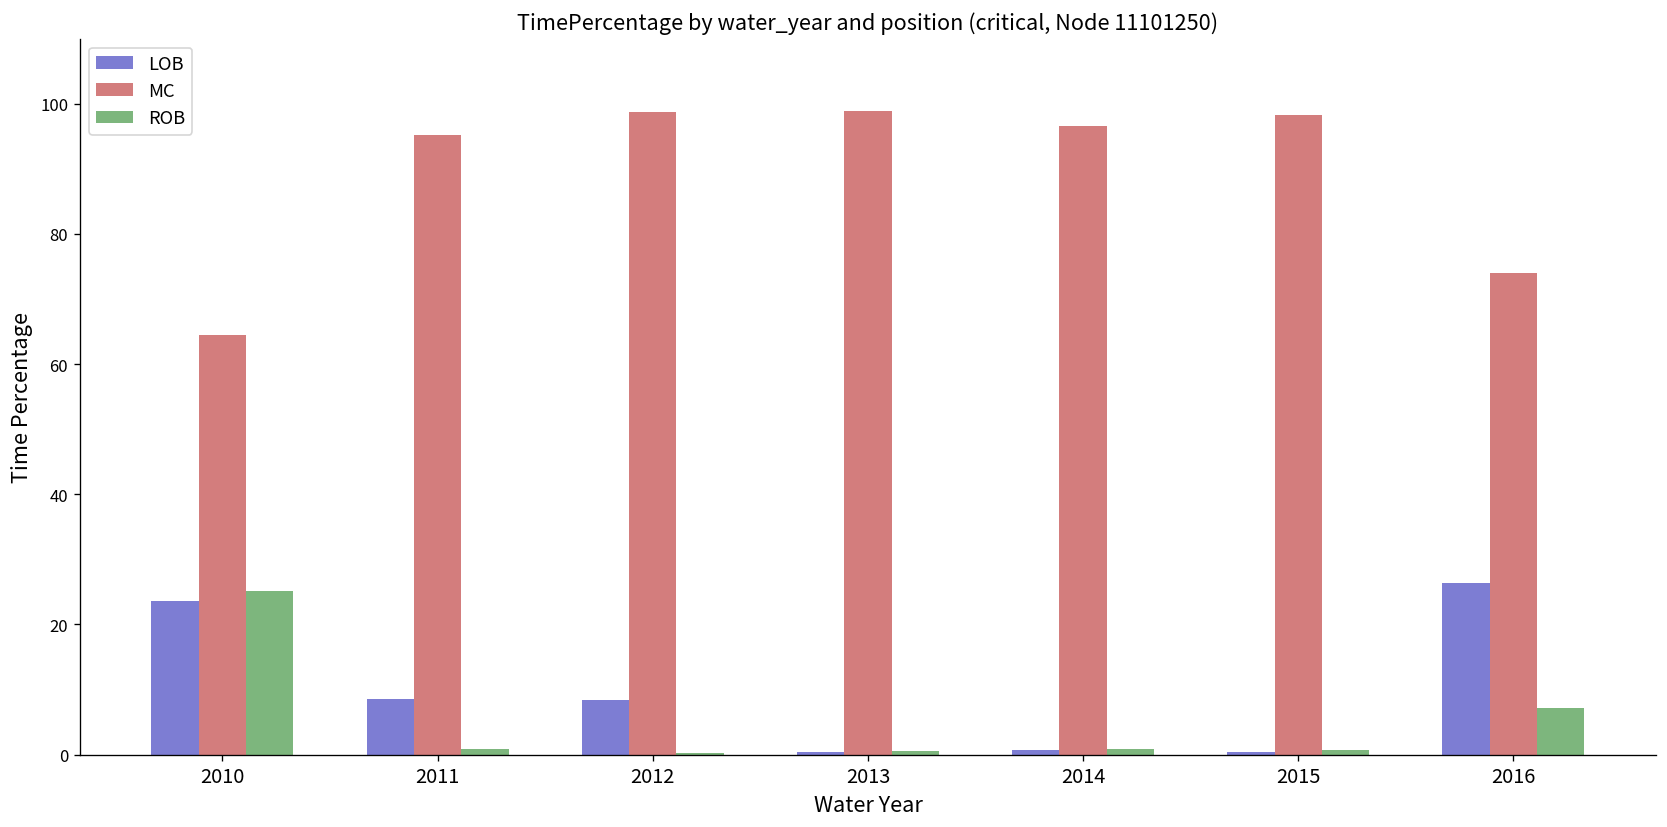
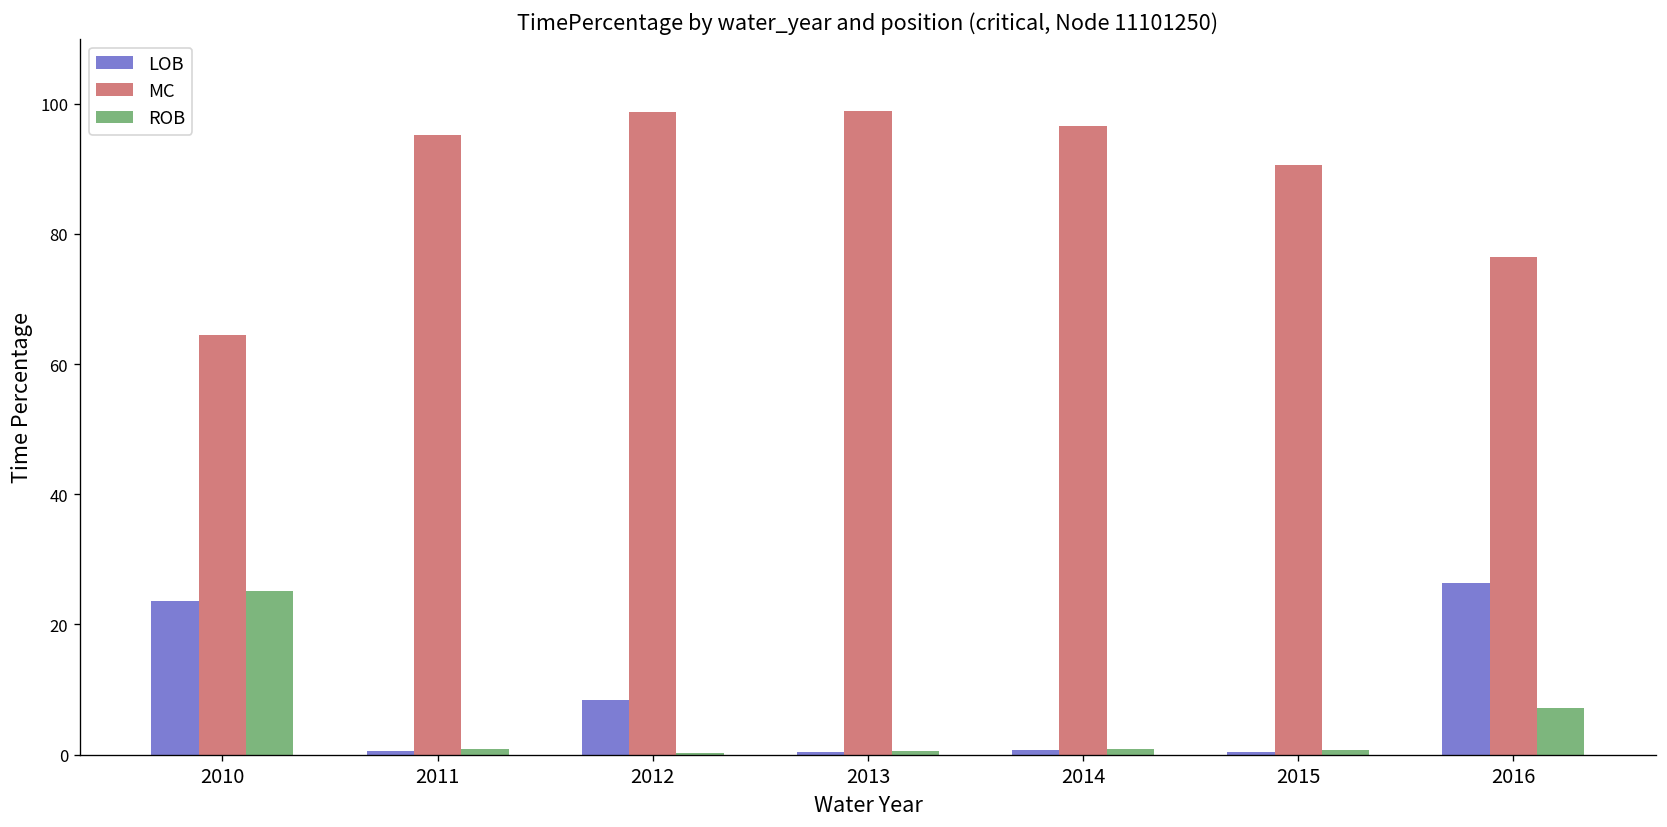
  {
    "LOB": {
      "2010": 24,
-     "2011": 9,
+     "2011": 1,
      "2012": 8,
      "2014": 1,
      "2015": 0,
      "2016": 26
    },
    "MC": {
      "2010": 65,
      "2011": 95,
      "2012": 99,
      "2013": 99,
      "2014": 97,
-     "2015": 98,
-     "2016": 74
+     "2015": 91,
+     "2016": 76
    },
    "ROB": {
      "2010": 25,
      "2011": 1,
      "2013": 1,
      "2014": 1,
      "2015": 1,
      "2016": 7
    }
  }
